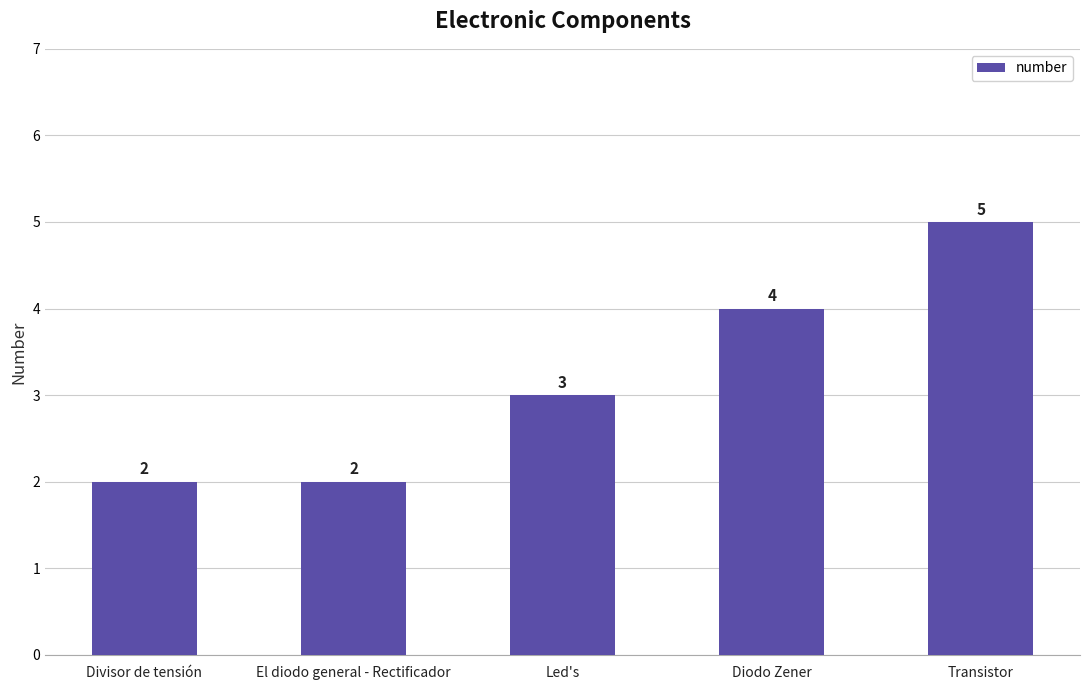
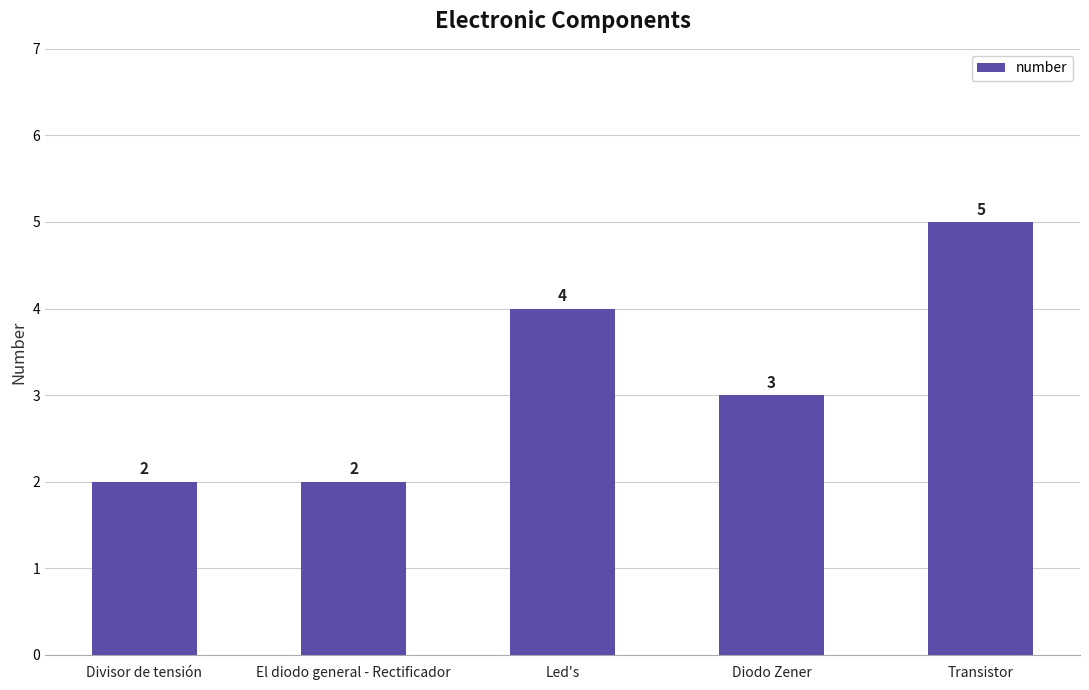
  {
    "Divisor de tensión": 2,
    "El diodo general - Rectificador": 2,
-   "Led's": 3,
-   "Diodo Zener": 4,
+   "Led's": 4,
+   "Diodo Zener": 3,
    "Transistor": 5
  }
